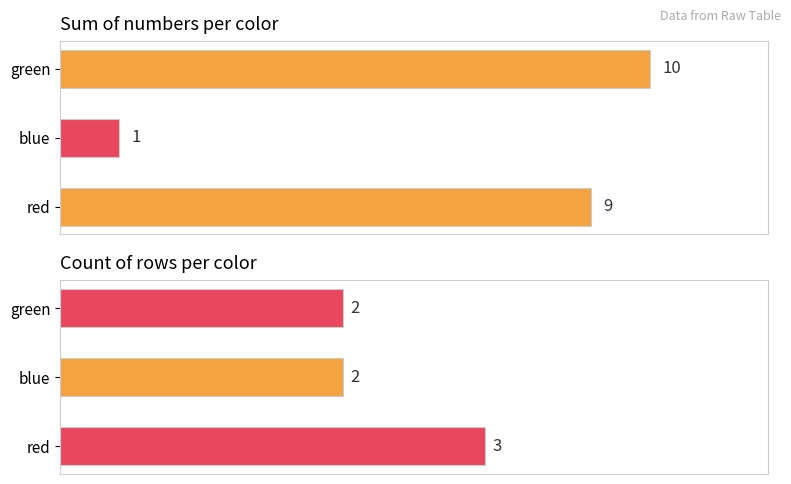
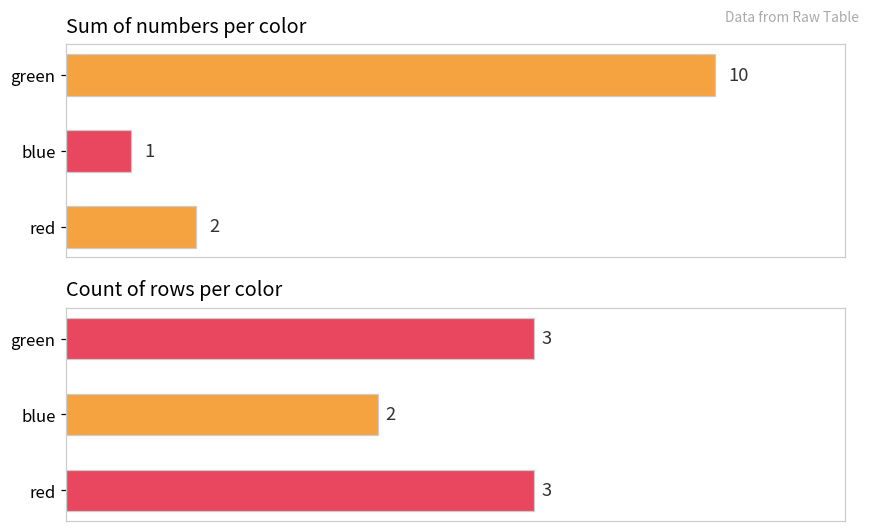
  {
    "Sum of numbers per color": {
      "green": 10,
      "blue": 1,
-     "red": 9
+     "red": 2
    },
    "Count of rows per color": {
-     "green": 2,
+     "green": 3,
      "blue": 2,
      "red": 3
    }
  }
